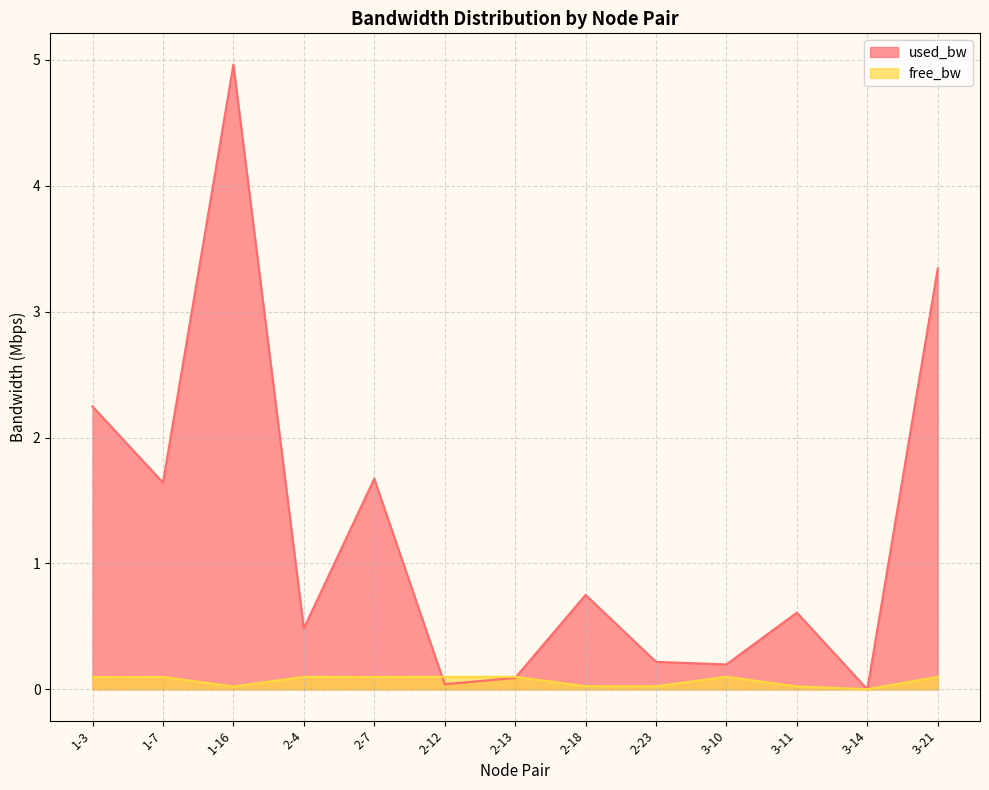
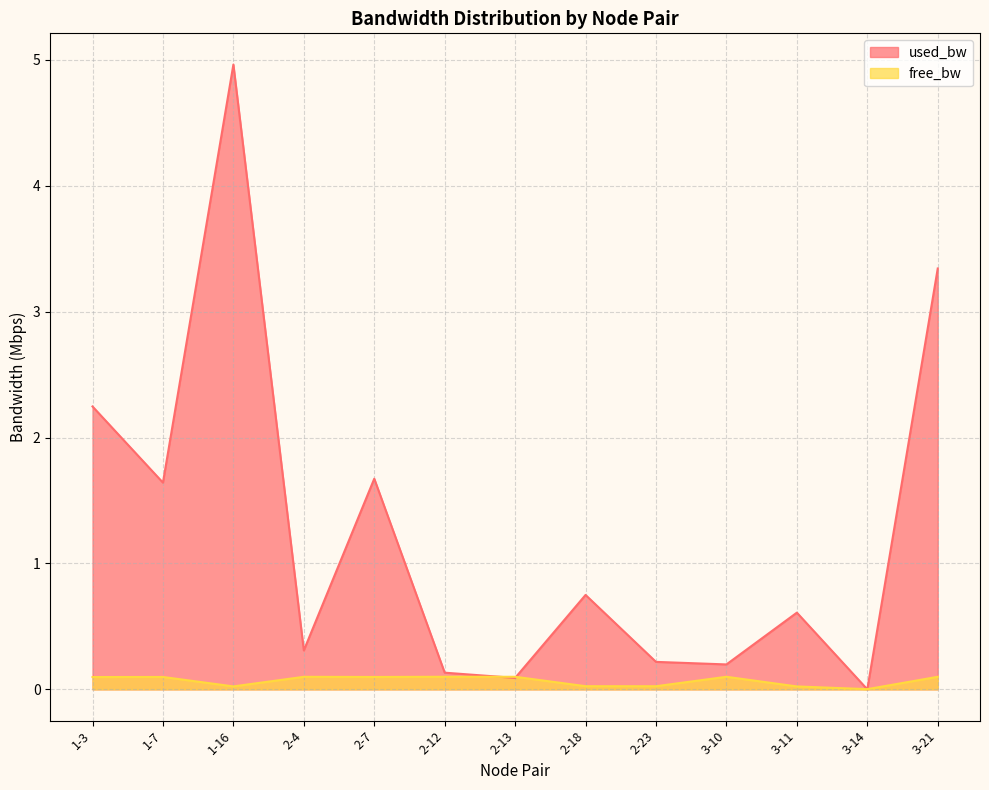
  {
    "used_bw": {
      "1-3": 2.25,
      "1-7": 1.64,
      "1-16": 4.96,
-     "2-4": 0.48,
+     "2-4": 0.31,
      "2-7": 1.67,
-     "2-12": 0.04,
+     "2-12": 0.13,
      "2-18": 0.75,
      "2-23": 0.22,
      "3-10": 0.20,
      "3-11": 0.61,
      "3-21": 3.34
    },
    "free_bw": {
      "1-3": 0.10,
      "1-7": 0.10,
      "1-16": 0.02,
      "2-4": 0.10,
      "2-7": 0.10,
      "2-12": 0.10,
      "2-18": 0.02,
      "2-23": 0.02,
      "3-10": 0.10,
      "3-11": 0.02,
      "3-21": 0.10
    }
  }
